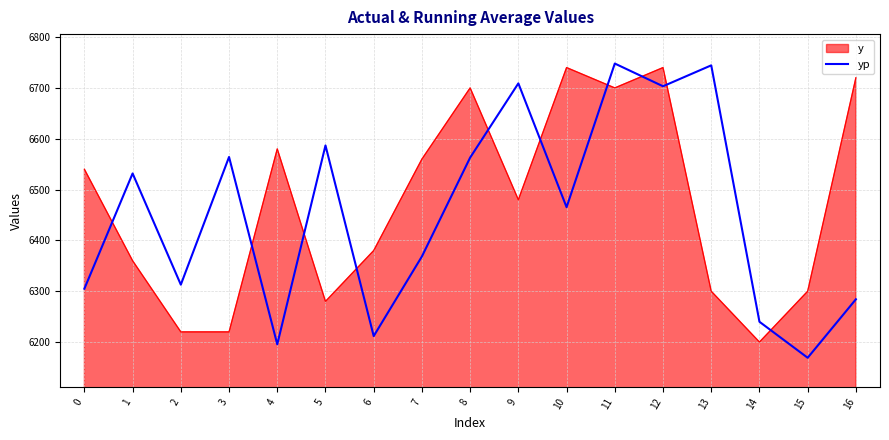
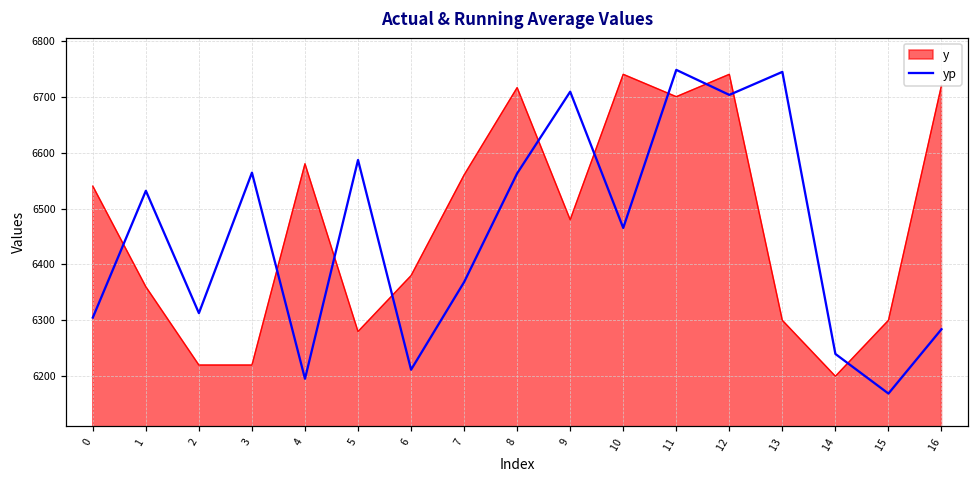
  {
    "y": {
      "0": 6540,
      "1": 6360,
      "2": 6220,
      "3": 6220,
      "4": 6580,
      "5": 6280,
      "6": 6380,
      "7": 6560,
-     "8": 6700,
+     "8": 6720,
      "9": 6480,
      "10": 6740,
      "11": 6700,
      "12": 6740,
      "13": 6300,
      "14": 6200,
      "15": 6300,
      "16": 6720
    },
    "yp": {
      "0": 6300,
      "1": 6530,
      "2": 6310,
      "3": 6560,
      "4": 6200,
      "5": 6590,
      "6": 6210,
      "7": 6370,
      "8": 6560,
      "9": 6710,
      "10": 6470,
      "11": 6750,
      "12": 6700,
      "13": 6740,
      "14": 6240,
      "15": 6170,
      "16": 6280
    }
  }
